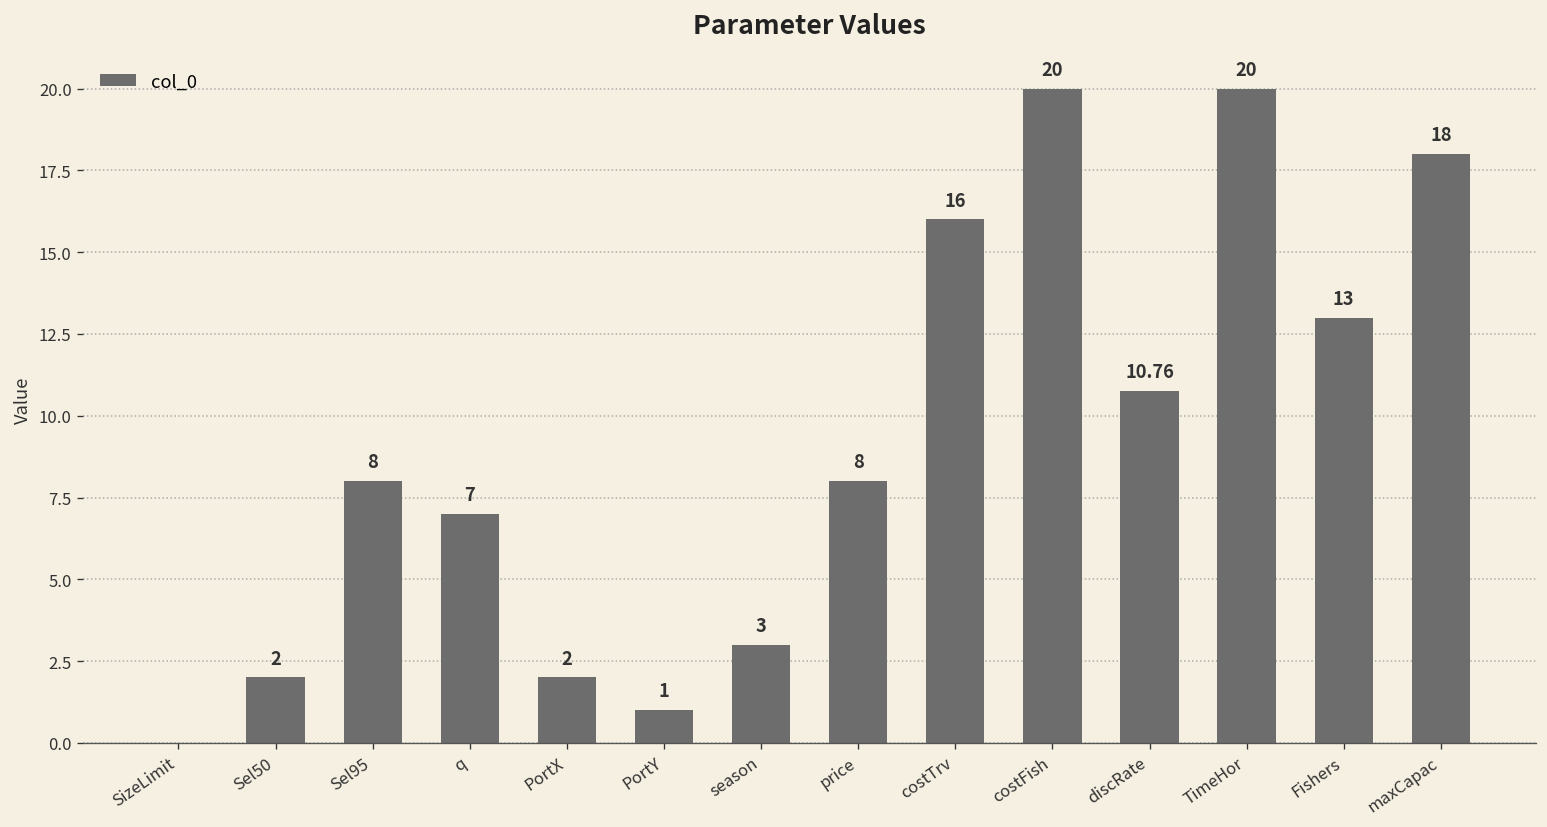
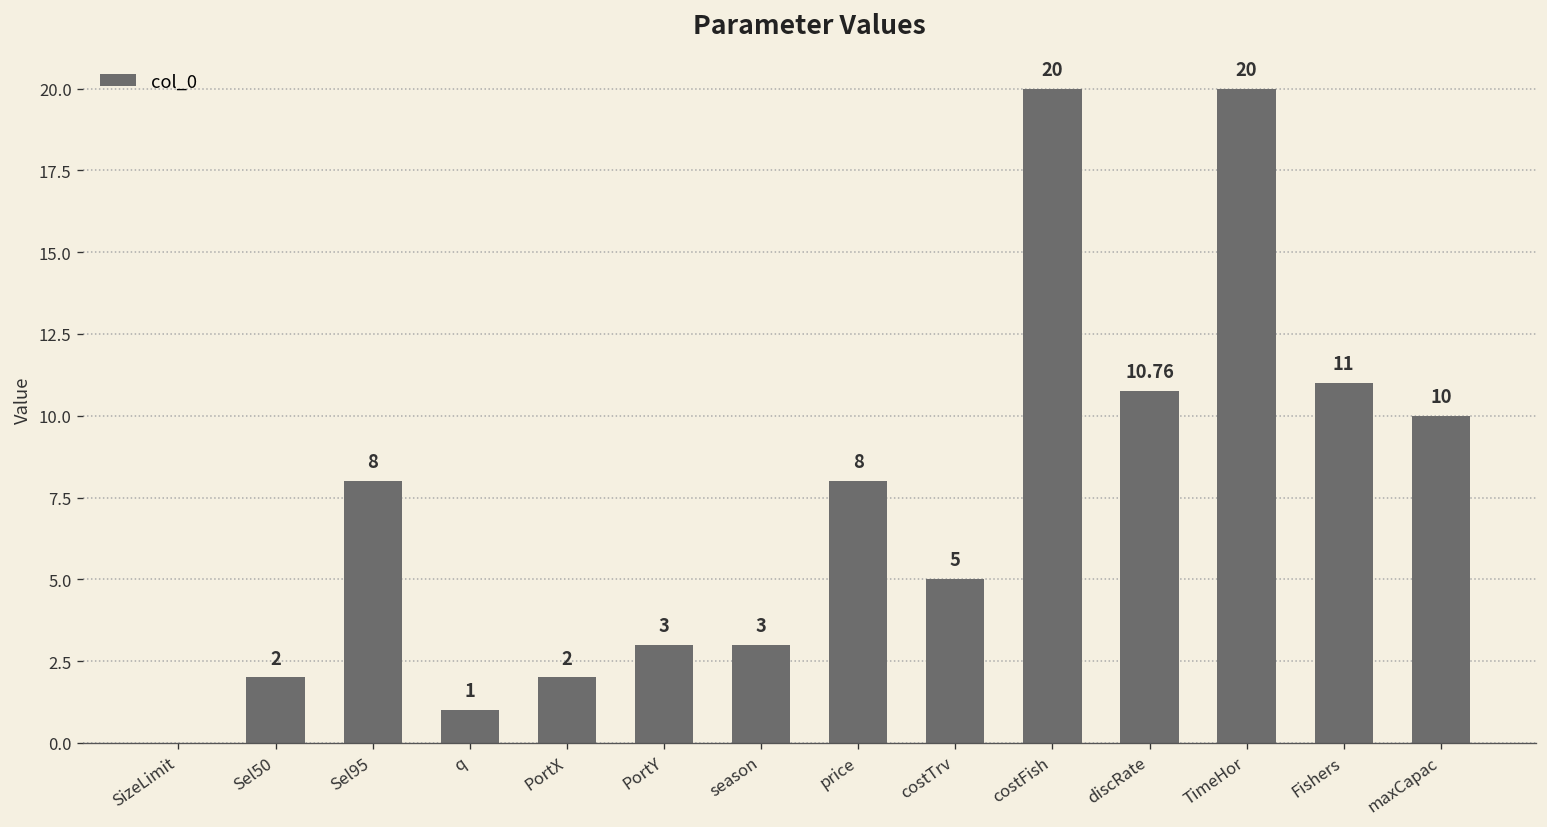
  {
    "Sel50": 2,
    "Sel95": 8,
-   "q": 7,
+   "q": 1,
    "PortX": 2,
-   "PortY": 1,
+   "PortY": 3,
    "season": 3,
    "price": 8,
-   "costTrv": 16,
+   "costTrv": 5,
    "costFish": 20,
    "discRate": 10.76,
    "TimeHor": 20,
-   "Fishers": 13,
-   "maxCapac": 18
+   "Fishers": 11,
+   "maxCapac": 10
  }
